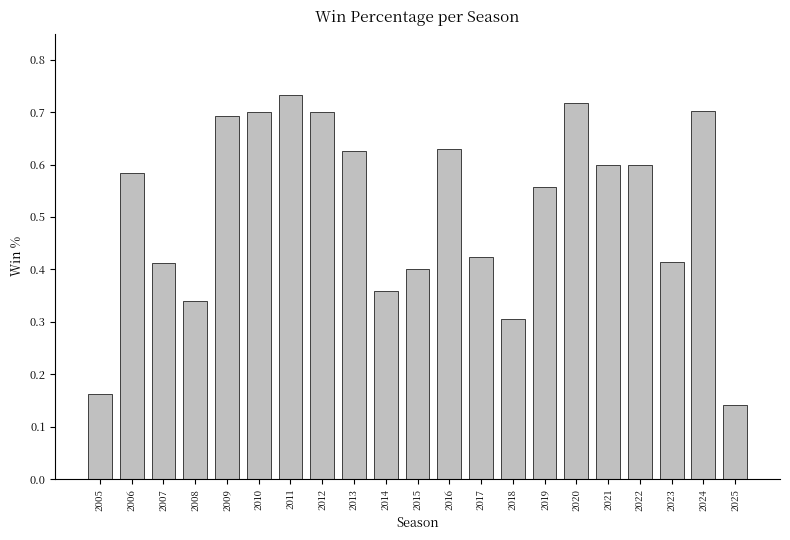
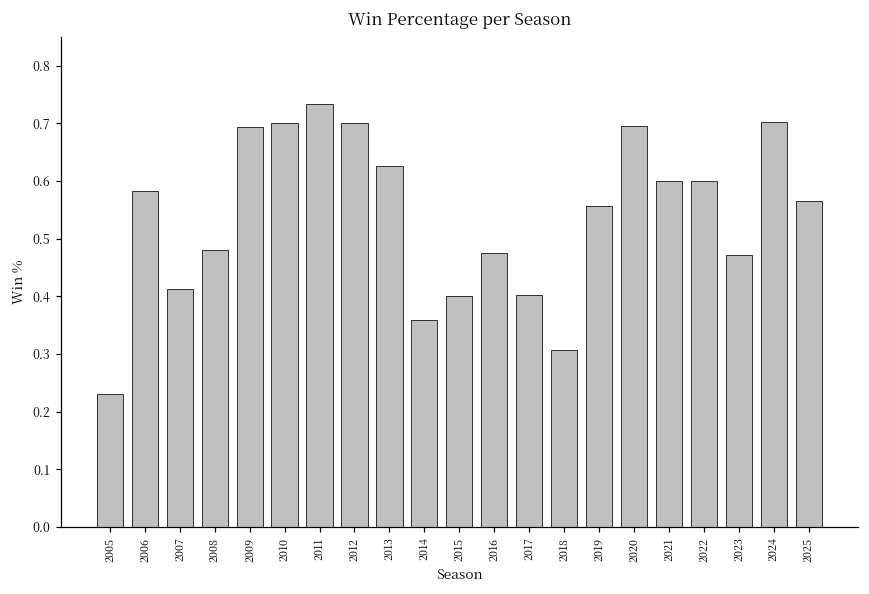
  {
-   "2005": 0.16,
+   "2005": 0.23,
    "2006": 0.58,
    "2007": 0.41,
-   "2008": 0.34,
+   "2008": 0.48,
    "2009": 0.69,
    "2010": 0.70,
    "2011": 0.73,
    "2012": 0.70,
    "2013": 0.63,
    "2014": 0.36,
    "2015": 0.40,
-   "2016": 0.63,
-   "2017": 0.42,
+   "2016": 0.48,
+   "2017": 0.40,
    "2018": 0.31,
    "2019": 0.56,
-   "2020": 0.72,
+   "2020": 0.70,
    "2021": 0.60,
    "2022": 0.60,
-   "2023": 0.41,
+   "2023": 0.47,
    "2024": 0.70,
-   "2025": 0.14
+   "2025": 0.57
  }
